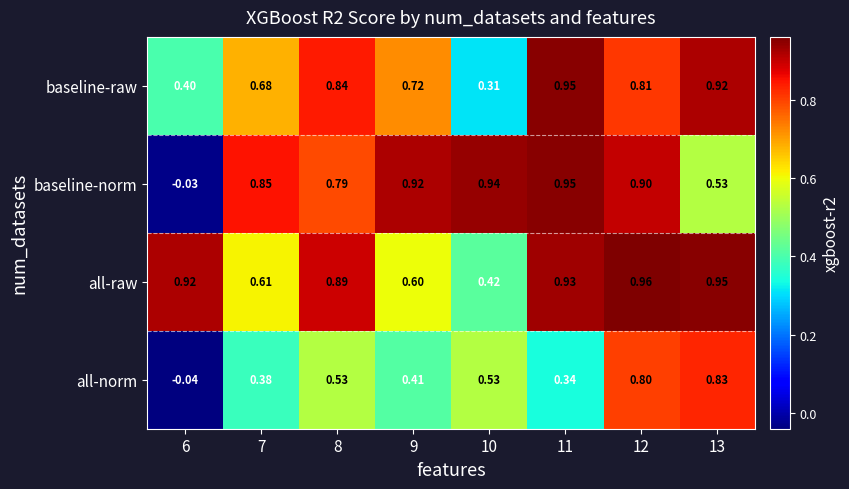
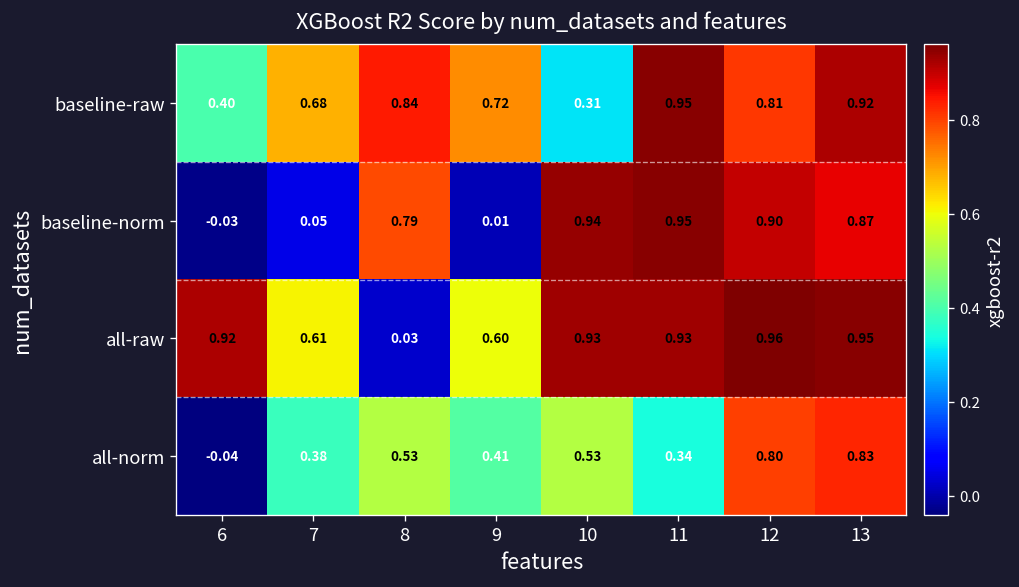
  {
    "baseline-raw": {
      "6": 0.40,
      "7": 0.68,
      "8": 0.84,
      "9": 0.72,
      "10": 0.31,
      "11": 0.95,
      "12": 0.81,
      "13": 0.92
    },
    "baseline-norm": {
      "6": -0.03,
-     "7": 0.85,
+     "7": 0.05,
      "8": 0.79,
-     "9": 0.92,
+     "9": 0.01,
      "10": 0.94,
      "11": 0.95,
      "12": 0.90,
-     "13": 0.53
+     "13": 0.87
    },
    "all-raw": {
      "6": 0.92,
      "7": 0.61,
-     "8": 0.89,
+     "8": 0.03,
      "9": 0.60,
-     "10": 0.42,
+     "10": 0.93,
      "11": 0.93,
      "12": 0.96,
      "13": 0.95
    },
    "all-norm": {
      "6": -0.04,
      "7": 0.38,
      "8": 0.53,
      "9": 0.41,
      "10": 0.53,
      "11": 0.34,
      "12": 0.80,
      "13": 0.83
    }
  }
